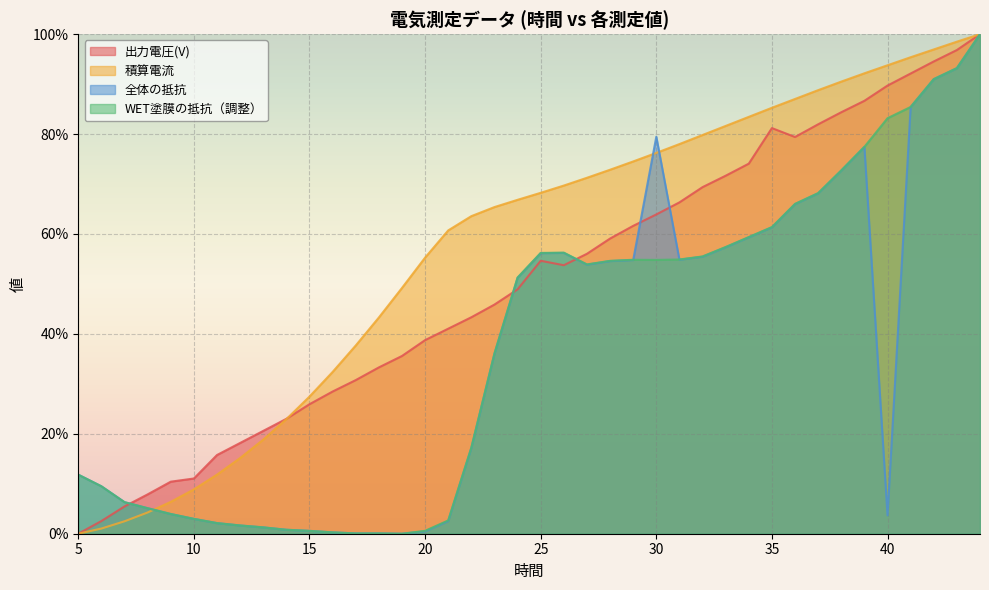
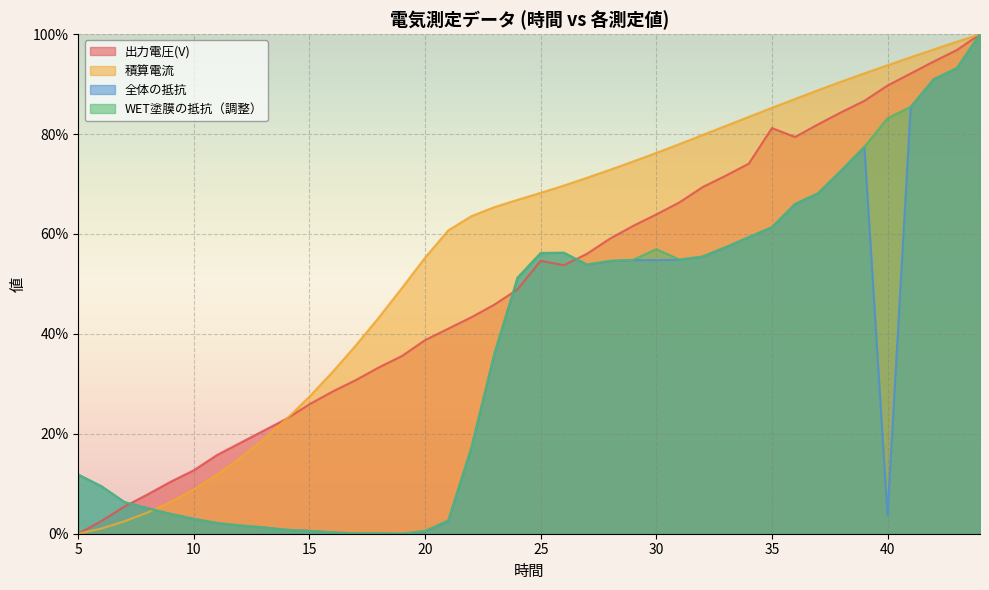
  {
    "出力電圧(V)": {
-     "10": "11%",
+     "10": "13%",
      "15": "26%",
      "20": "39%",
      "25": "55%",
      "30": "64%",
      "35": "81%",
      "40": "90%"
    },
    "積算電流": {
      "10": "9%",
      "15": "27%",
      "20": "55%",
      "25": "68%",
      "30": "76%",
      "35": "85%",
      "40": "94%"
    },
    "全体の抵抗": {
-     "30": "79%",
+     "30": "55%",
      "40": "4%"
    },
    "WET塗膜の抵抗（調整）": {
-     "30": "55%",
+     "30": "57%",
      "40": "83%"
    }
  }
